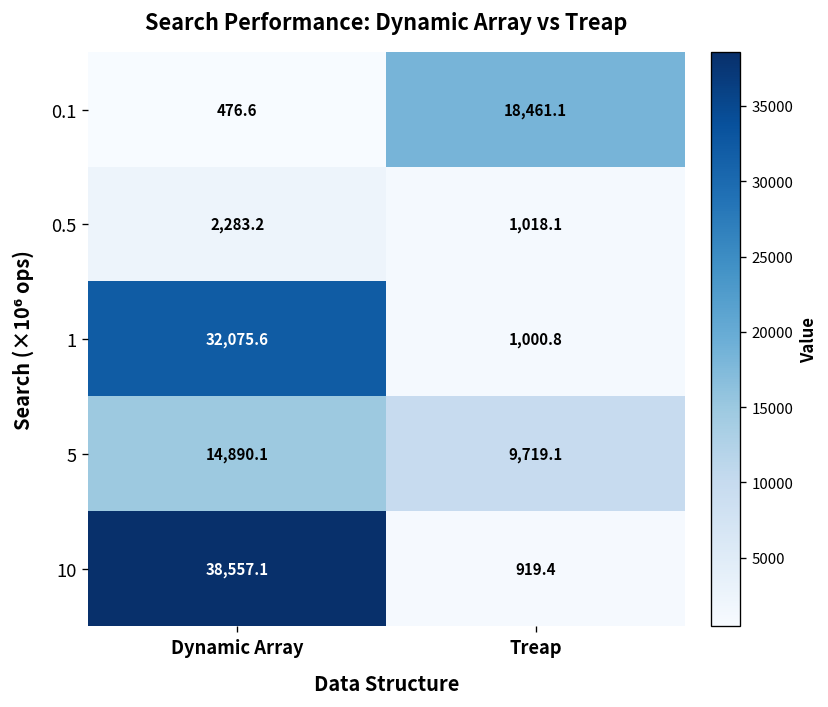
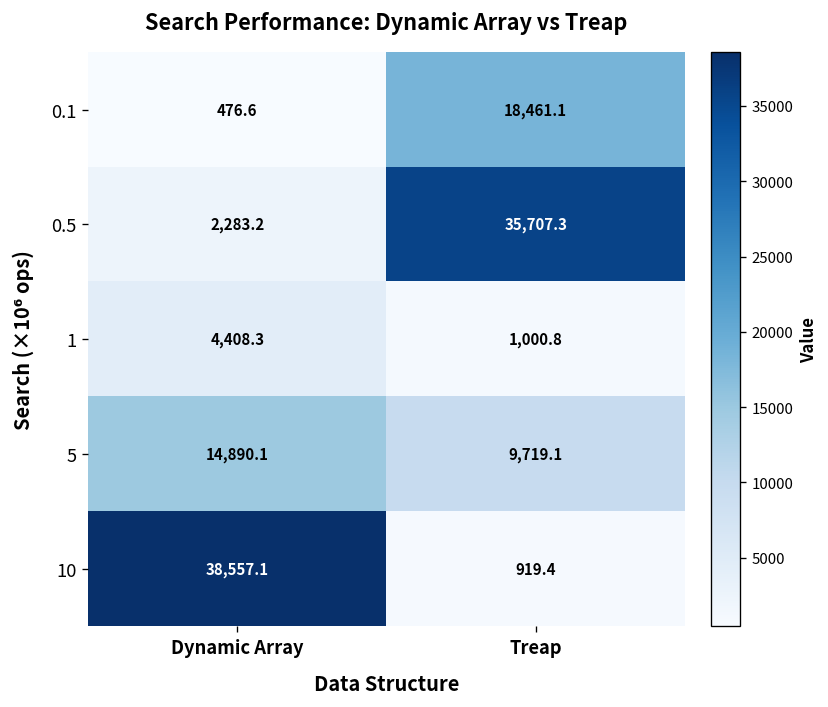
  {
    "0.1": {
      "Dynamic Array": "476.6",
      "Treap": "18,461.1"
    },
    "0.5": {
      "Dynamic Array": "2,283.2",
-     "Treap": "1,018.1"
+     "Treap": "35,707.3"
    },
    "1": {
-     "Dynamic Array": "32,075.6",
+     "Dynamic Array": "4,408.3",
      "Treap": "1,000.8"
    },
    "5": {
      "Dynamic Array": "14,890.1",
      "Treap": "9,719.1"
    },
    "10": {
      "Dynamic Array": "38,557.1",
      "Treap": "919.4"
    }
  }
